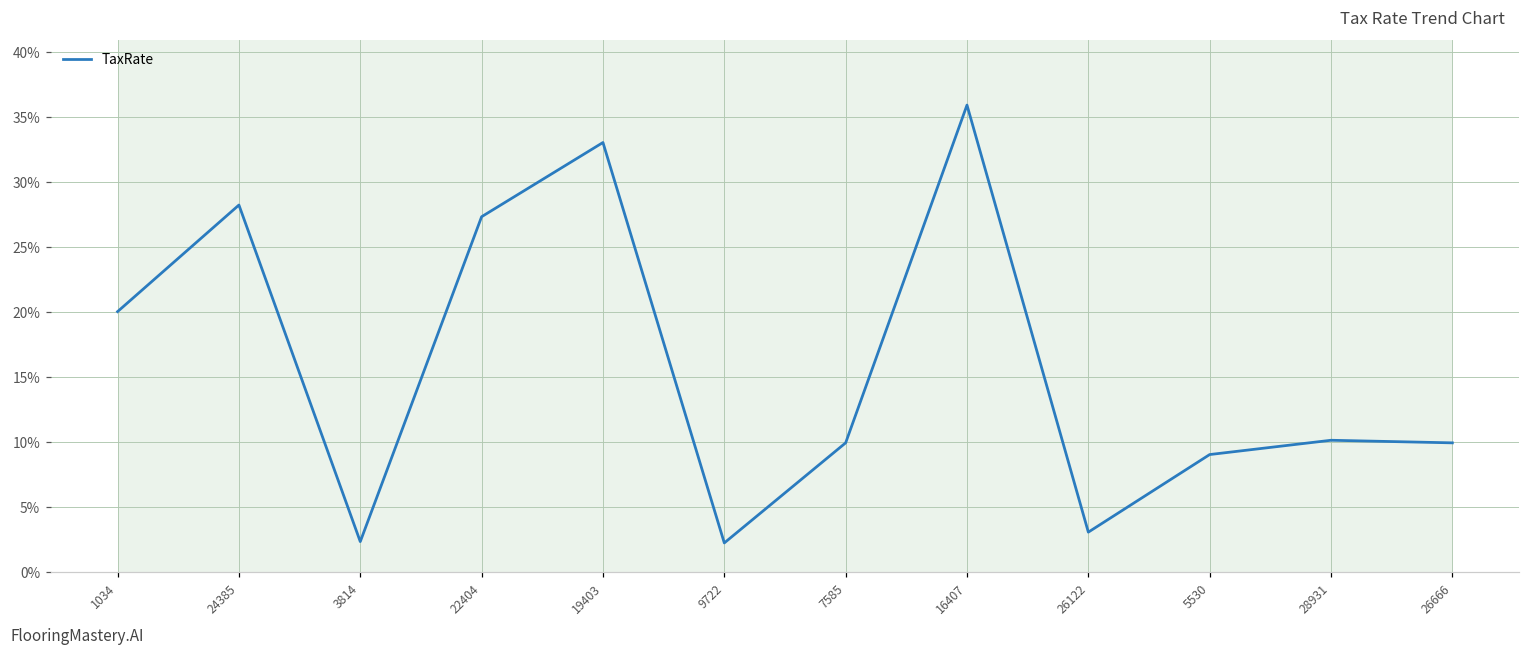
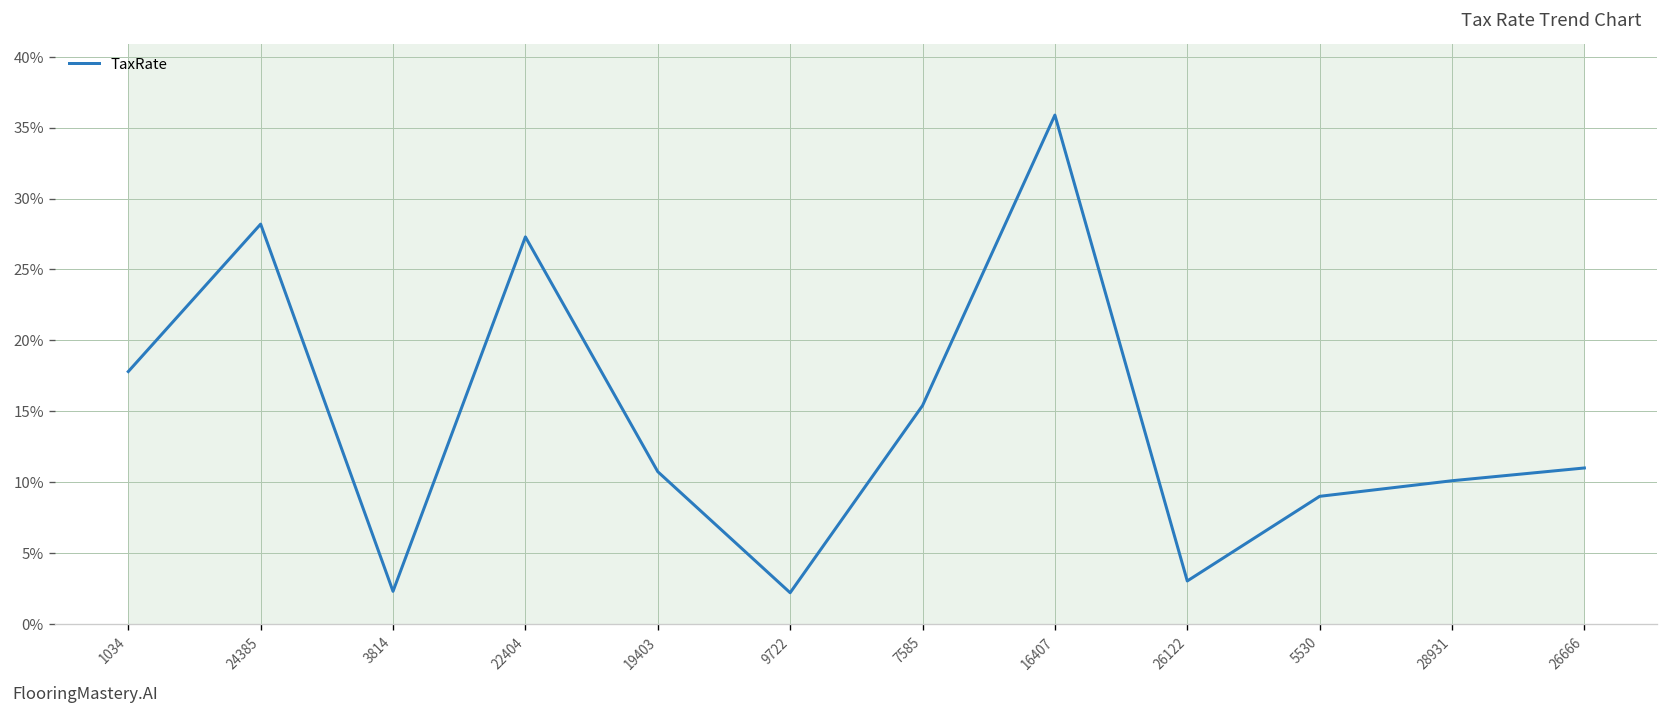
  {
-   "1034": "20.0%",
+   "1034": "17.8%",
    "24385": "28.2%",
    "3814": "2.3%",
    "22404": "27.3%",
-   "19403": "33.0%",
+   "19403": "10.7%",
    "9722": "2.2%",
-   "7585": "9.9%",
+   "7585": "15.4%",
    "16407": "35.9%",
    "26122": "3.0%",
    "5530": "9.0%",
    "28931": "10.1%",
-   "26666": "9.9%"
+   "26666": "11.0%"
  }
